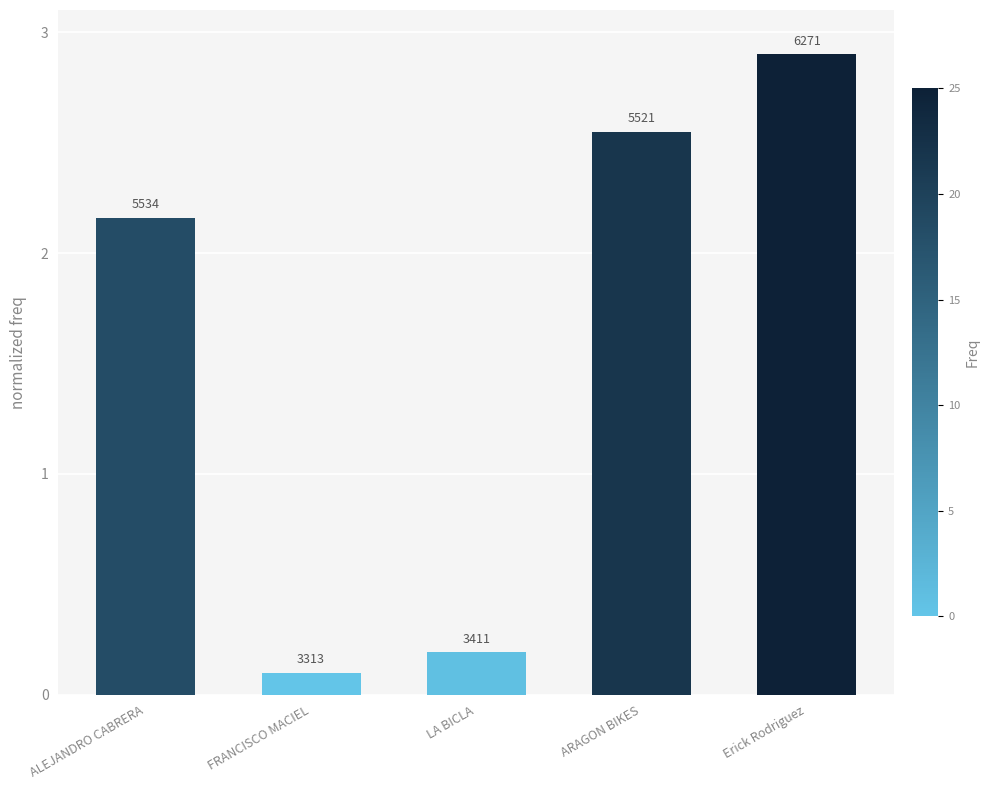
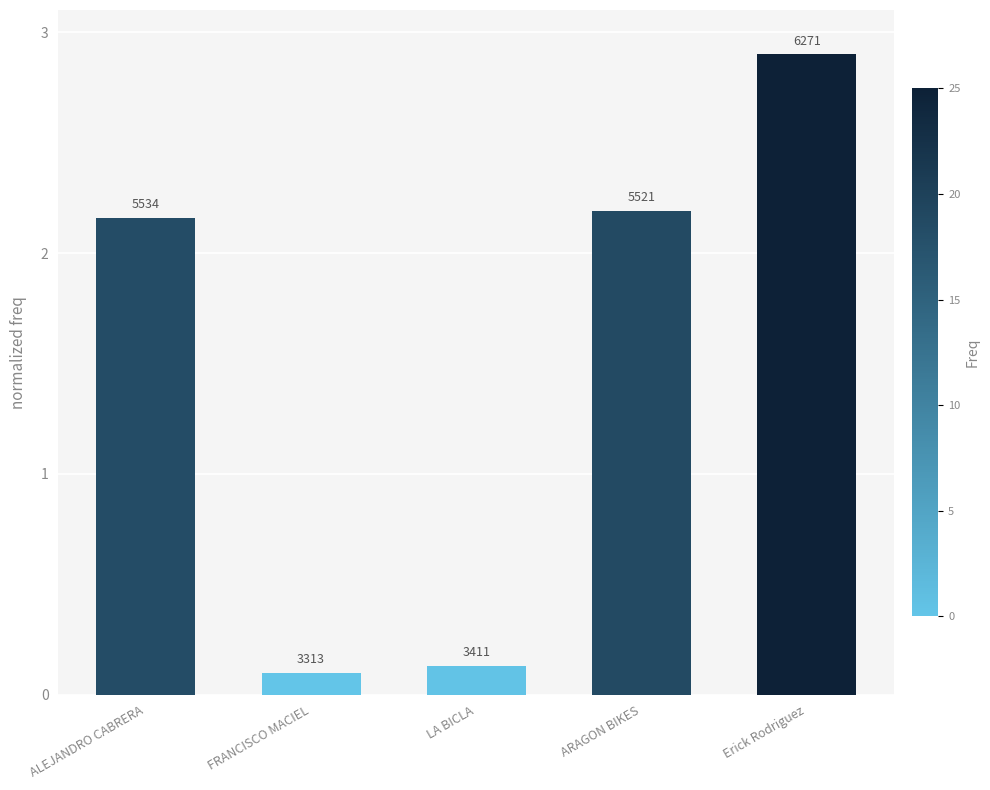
  {
-   "LA BICLA": 0.19,
-   "ARAGON BIKES": 2.55
+   "LA BICLA": 0.13,
+   "ARAGON BIKES": 2.19
  }
